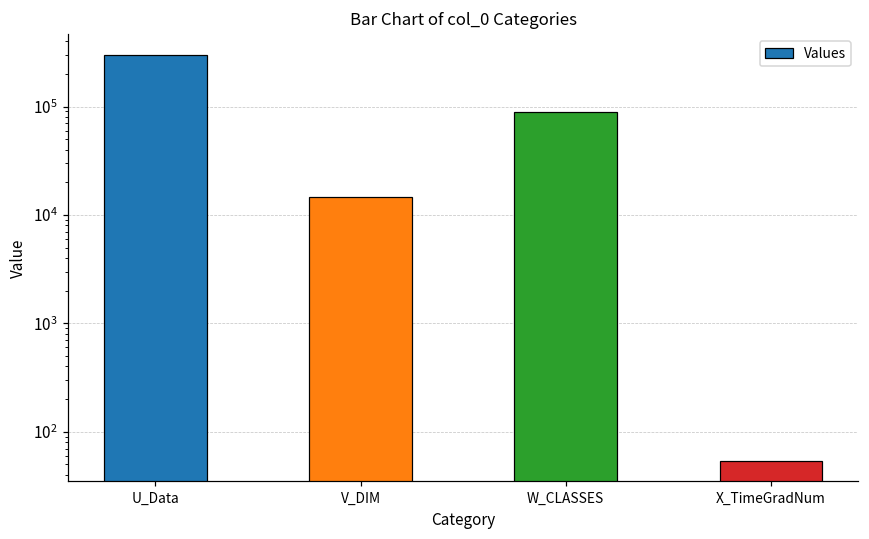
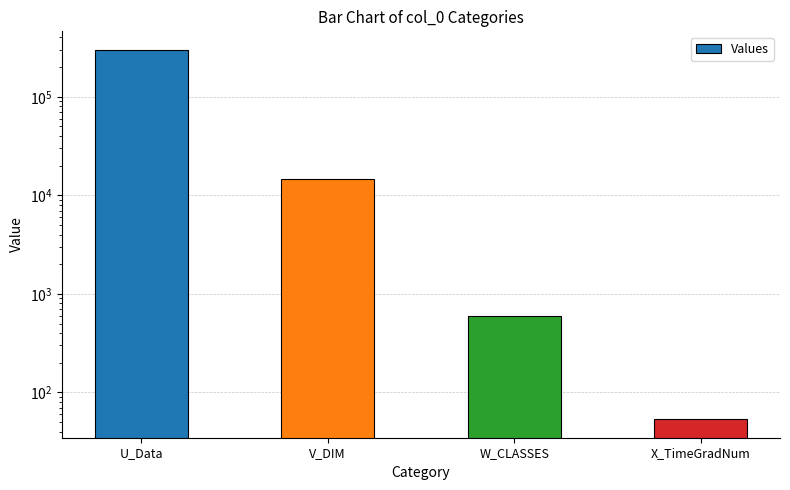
  {
    "U_Data": 300000,
    "V_DIM": 15000,
-   "W_CLASSES": 90000,
+   "W_CLASSES": 600,
    "X_TimeGradNum": 50
  }
